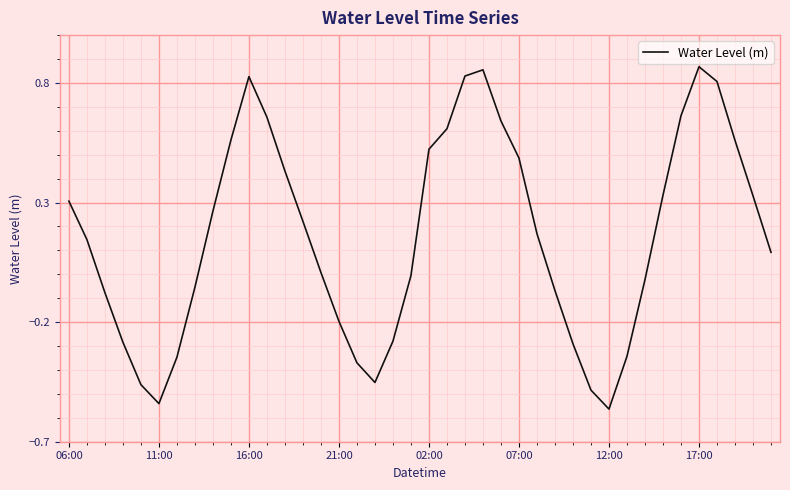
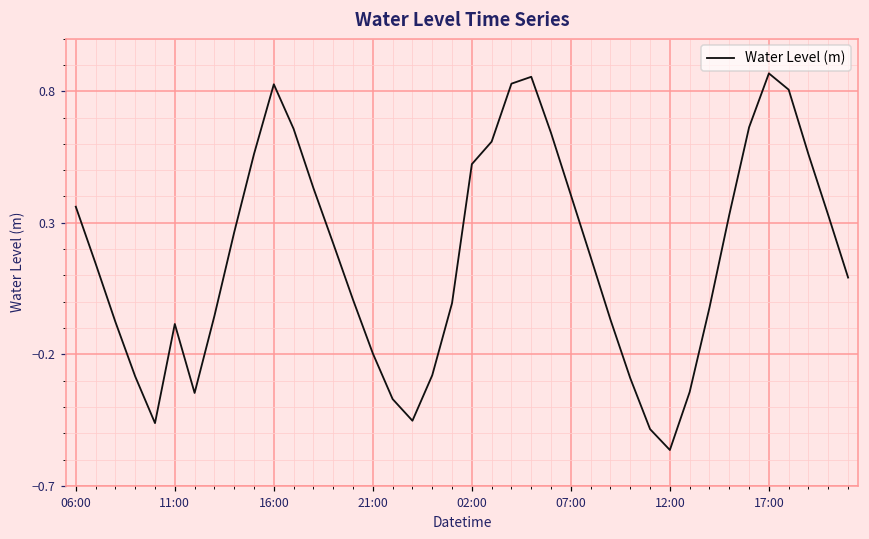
  {
-   "06:00": 0.31,
-   "11:00": -0.54,
+   "06:00": 0.36,
+   "11:00": -0.08,
    "16:00": 0.83,
    "21:00": -0.20,
    "02:00": 0.52,
-   "07:00": 0.49,
+   "07:00": 0.41,
    "12:00": -0.56,
    "17:00": 0.87
  }
